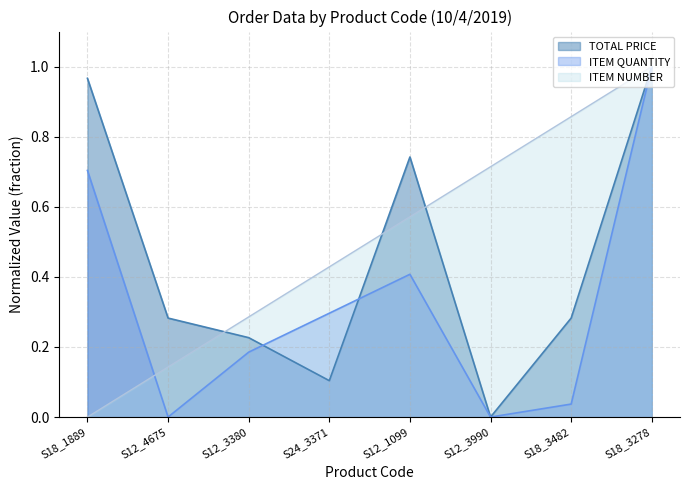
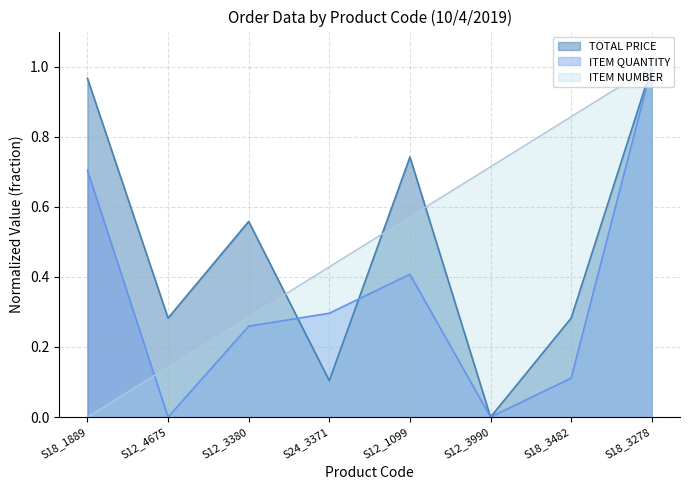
  {
    "TOTAL PRICE": {
      "S18_1889": 0.97,
      "S12_4675": 0.28,
-     "S12_3380": 0.23,
+     "S12_3380": 0.56,
      "S24_3371": 0.10,
      "S12_1099": 0.74,
      "S18_3482": 0.28
    },
    "ITEM QUANTITY": {
      "S18_1889": 0.70,
      "S12_4675": 0.00,
-     "S12_3380": 0.19,
+     "S12_3380": 0.26,
      "S24_3371": 0.30,
      "S12_1099": 0.41,
-     "S18_3482": 0.04
+     "S18_3482": 0.11
    },
    "ITEM NUMBER": {
      "S18_1889": 0.00,
      "S12_4675": 0.14,
      "S12_3380": 0.29,
      "S24_3371": 0.43,
      "S12_1099": 0.57,
      "S12_3990": 0.71,
      "S18_3482": 0.86
    }
  }
